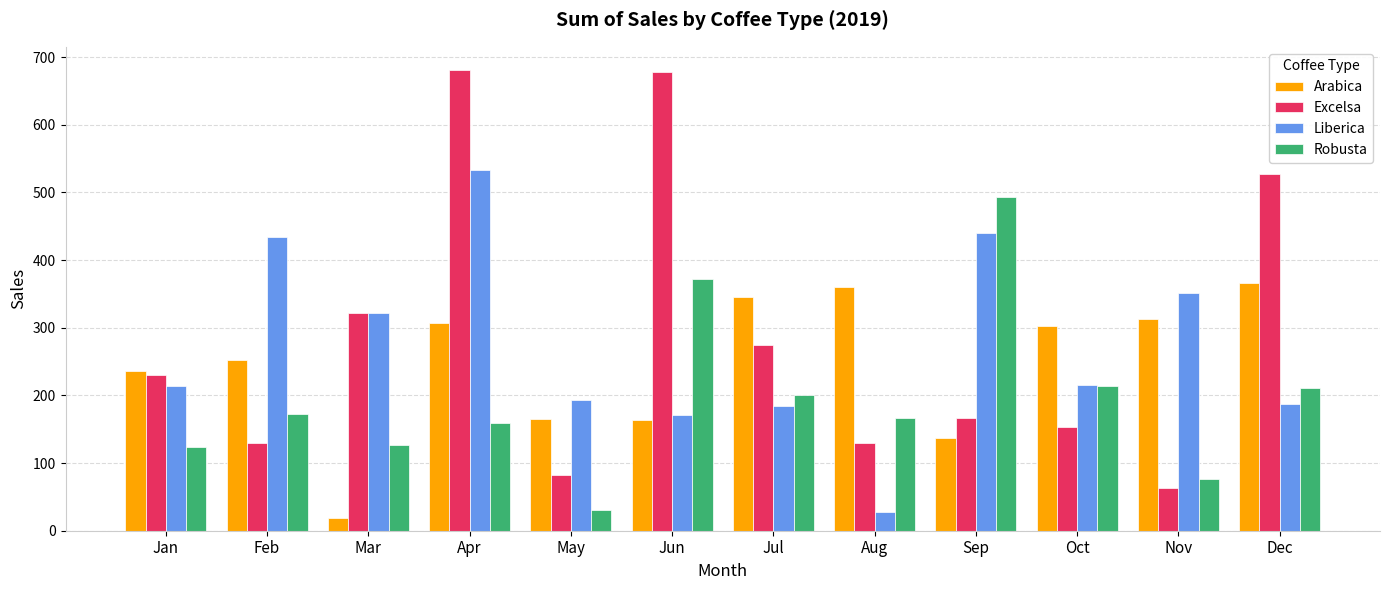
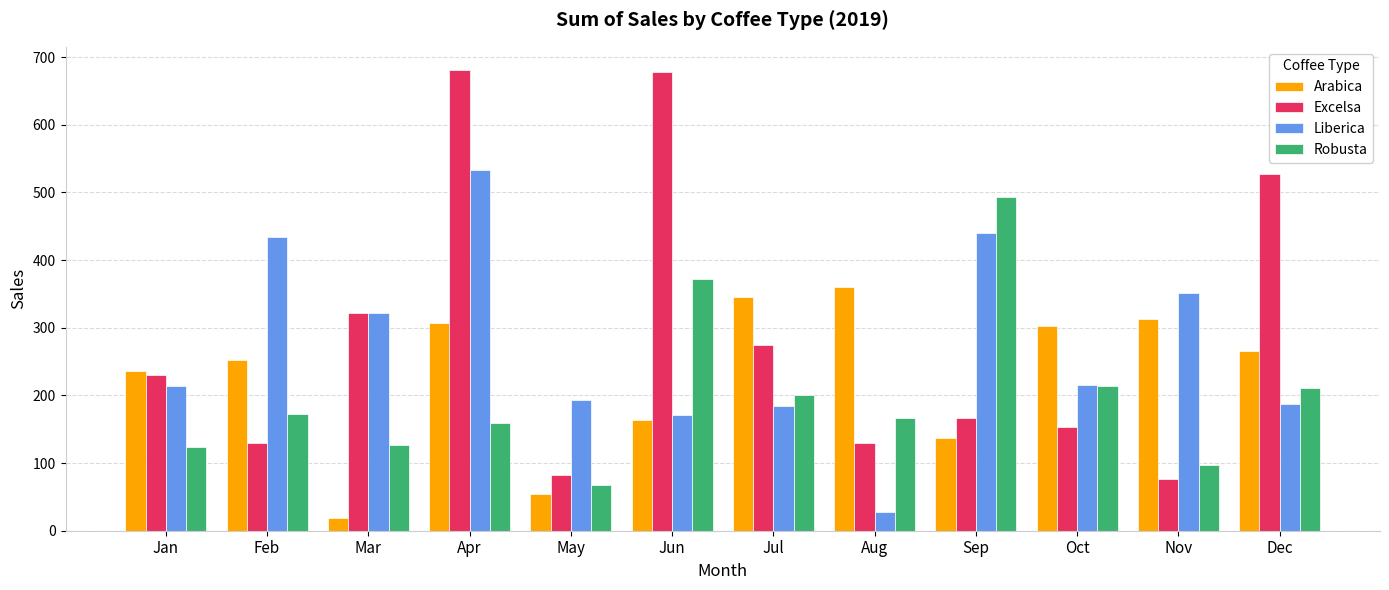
  {
    "Arabica": {
      "Jan": 240,
      "Feb": 250,
      "Mar": 20,
      "Apr": 310,
-     "May": 160,
+     "May": 50,
      "Jun": 160,
      "Jul": 350,
      "Aug": 360,
      "Sep": 140,
      "Oct": 300,
      "Nov": 310,
-     "Dec": 370
+     "Dec": 270
    },
    "Excelsa": {
      "Jan": 230,
      "Feb": 130,
      "Mar": 320,
      "Apr": 680,
      "May": 80,
      "Jun": 680,
      "Jul": 270,
      "Aug": 130,
      "Sep": 170,
      "Oct": 150,
-     "Nov": 60,
+     "Nov": 80,
      "Dec": 530
    },
    "Liberica": {
      "Jan": 210,
      "Feb": 430,
      "Mar": 320,
      "Apr": 530,
      "May": 190,
      "Jun": 170,
      "Jul": 180,
      "Aug": 30,
      "Sep": 440,
      "Oct": 220,
      "Nov": 350,
      "Dec": 190
    },
    "Robusta": {
      "Jan": 120,
      "Feb": 170,
      "Mar": 130,
      "Apr": 160,
-     "May": 30,
+     "May": 70,
      "Jun": 370,
      "Jul": 200,
      "Aug": 170,
      "Sep": 490,
      "Oct": 210,
-     "Nov": 80,
+     "Nov": 100,
      "Dec": 210
    }
  }
